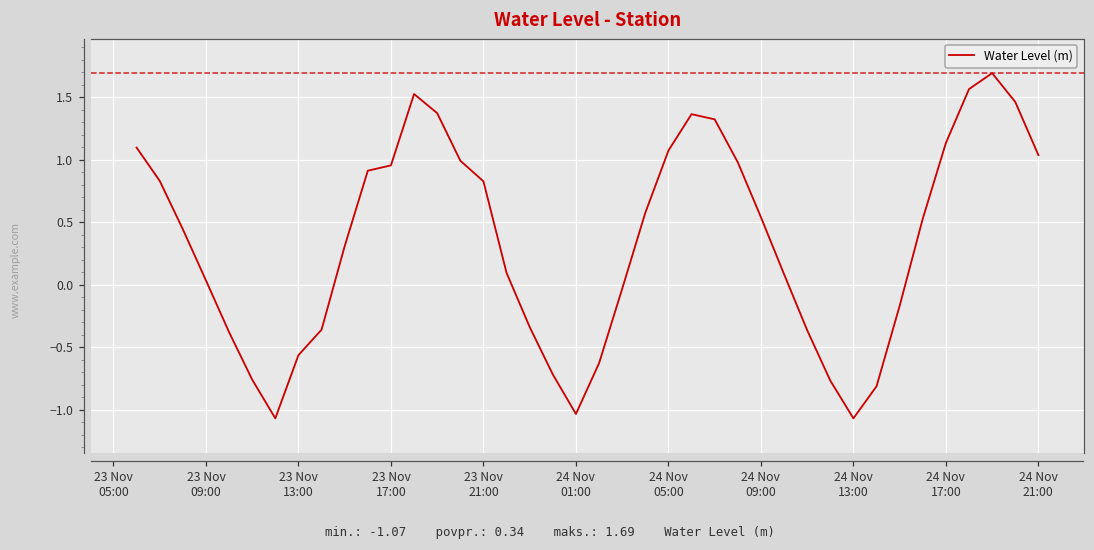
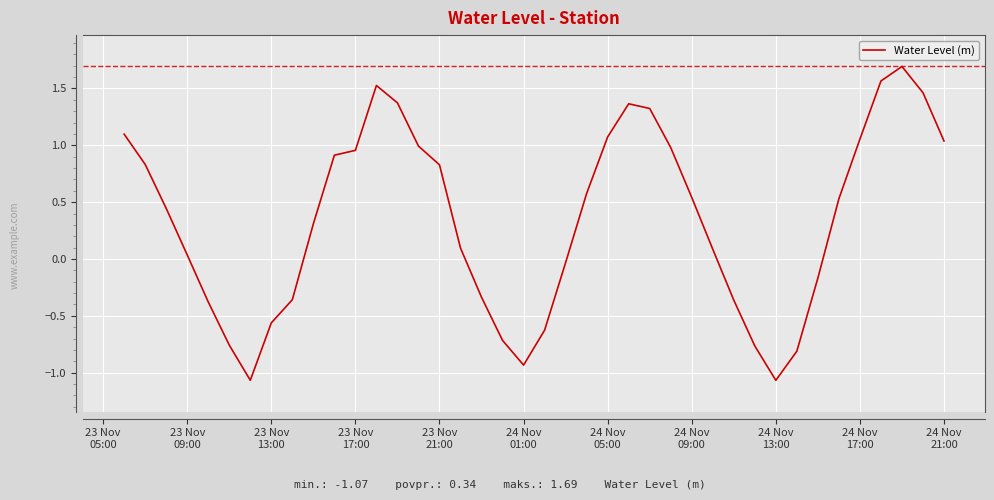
  {
    "23 Nov 09:00": 0.04,
    "23 Nov 13:00": -0.56,
    "23 Nov 17:00": 0.96,
    "23 Nov 21:00": 0.83,
-   "24 Nov 01:00": -1.03,
+   "24 Nov 01:00": -0.93,
    "24 Nov 05:00": 1.07,
    "24 Nov 09:00": 0.54,
    "24 Nov 13:00": -1.07,
-   "24 Nov 17:00": 1.14,
+   "24 Nov 17:00": 1.05,
    "24 Nov 21:00": 1.04
  }
